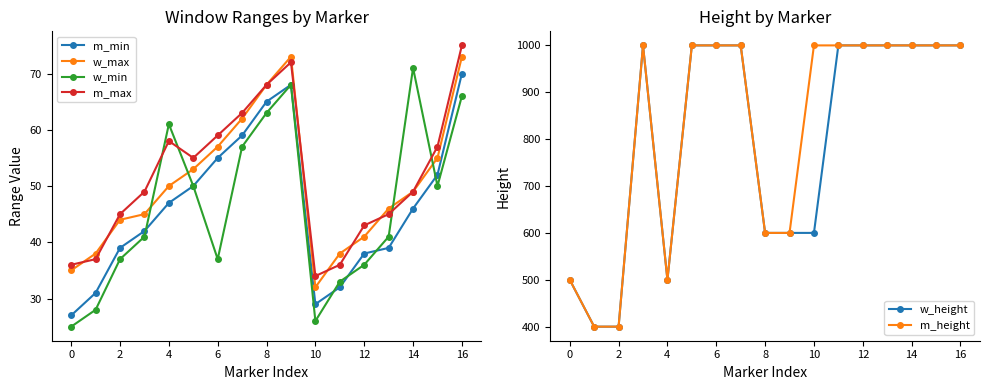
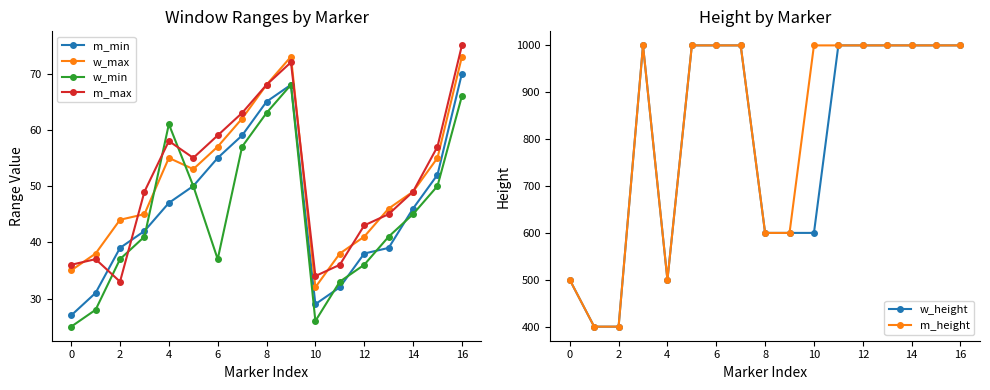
  {
    "Window Ranges by Marker": {
      "m_min": {
        "0": 27,
        "2": 39,
        "4": 47,
        "6": 55,
        "8": 65,
        "10": 29,
        "12": 38,
        "14": 46,
        "16": 70
      },
      "w_max": {
        "0": 35,
        "2": 44,
-       "4": 50,
+       "4": 55,
        "6": 57,
        "10": 32,
        "12": 41,
        "16": 73
      },
      "w_min": {
        "0": 25,
        "2": 37,
        "4": 61,
        "6": 37,
        "8": 63,
        "10": 26,
        "12": 36,
-       "14": 71,
+       "14": 45,
        "16": 66
      },
      "m_max": {
        "0": 36,
-       "2": 45,
+       "2": 33,
        "4": 58,
        "6": 59,
        "10": 34,
        "12": 43,
        "16": 75
      }
    },
    "Height by Marker": {
      "w_height": {
        "10": 600
      },
      "m_height": {
        "10": 1000
      }
    }
  }
